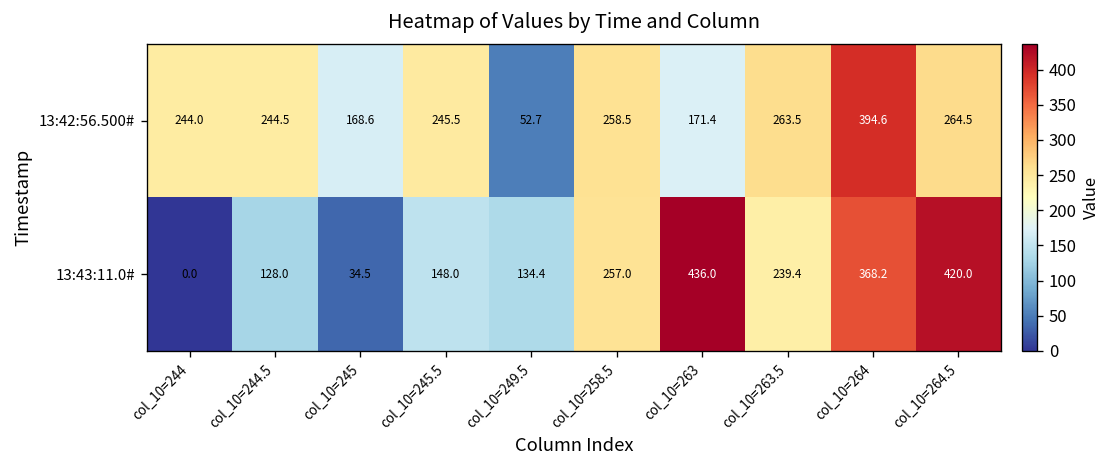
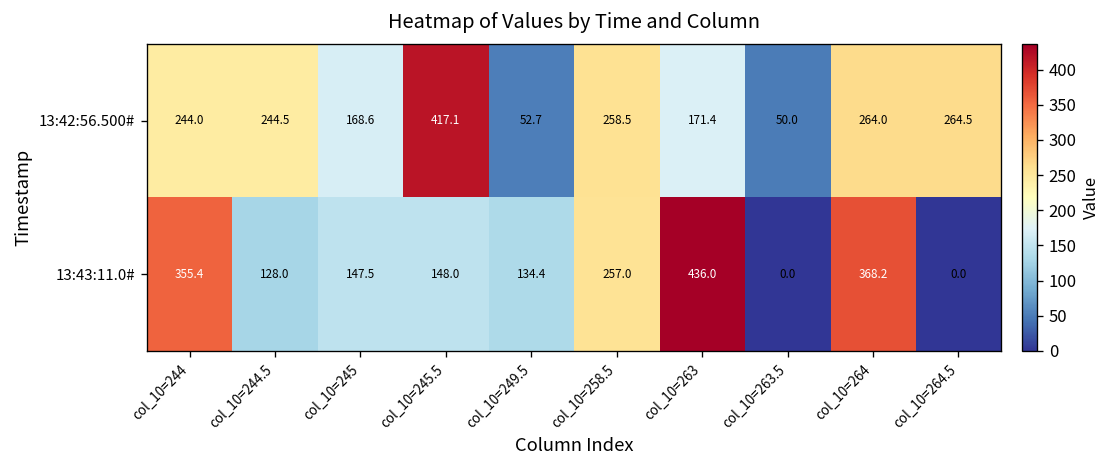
  {
    "13:42:56.500#": {
      "col_10=244": 244.0,
      "col_10=244.5": 244.5,
      "col_10=245": 168.6,
-     "col_10=245.5": 245.5,
+     "col_10=245.5": 417.1,
      "col_10=249.5": 52.7,
      "col_10=258.5": 258.5,
      "col_10=263": 171.4,
-     "col_10=263.5": 263.5,
-     "col_10=264": 394.6,
+     "col_10=263.5": 50.0,
+     "col_10=264": 264.0,
      "col_10=264.5": 264.5
    },
    "13:43:11.0#": {
-     "col_10=244": 0.0,
+     "col_10=244": 355.4,
      "col_10=244.5": 128.0,
-     "col_10=245": 34.5,
+     "col_10=245": 147.5,
      "col_10=245.5": 148.0,
      "col_10=249.5": 134.4,
      "col_10=258.5": 257.0,
      "col_10=263": 436.0,
-     "col_10=263.5": 239.4,
+     "col_10=263.5": 0.0,
      "col_10=264": 368.2,
-     "col_10=264.5": 420.0
+     "col_10=264.5": 0.0
    }
  }
